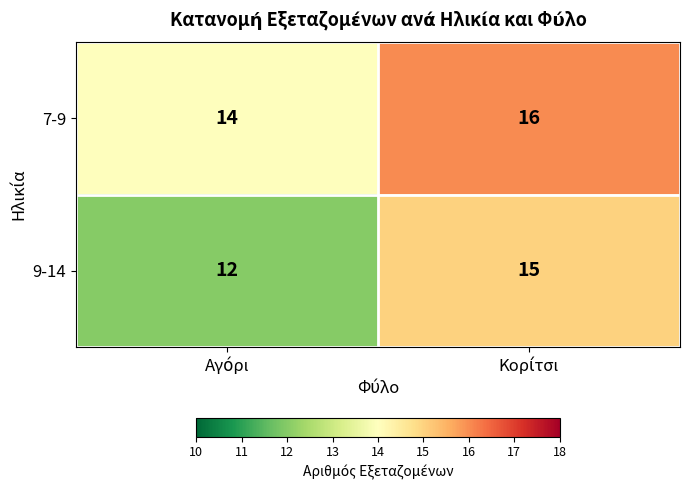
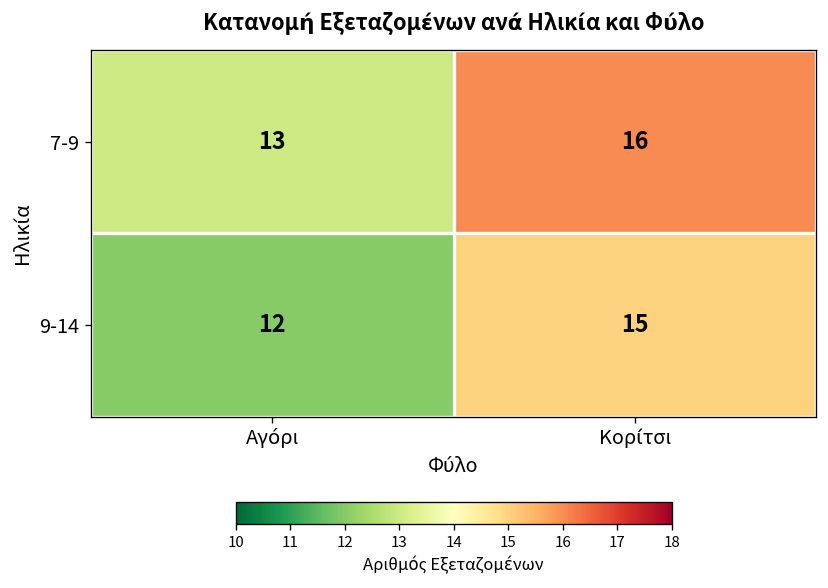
  {
    "7-9": {
-     "Αγόρι": 14,
+     "Αγόρι": 13,
      "Κορίτσι": 16
    },
    "9-14": {
      "Αγόρι": 12,
      "Κορίτσι": 15
    }
  }
